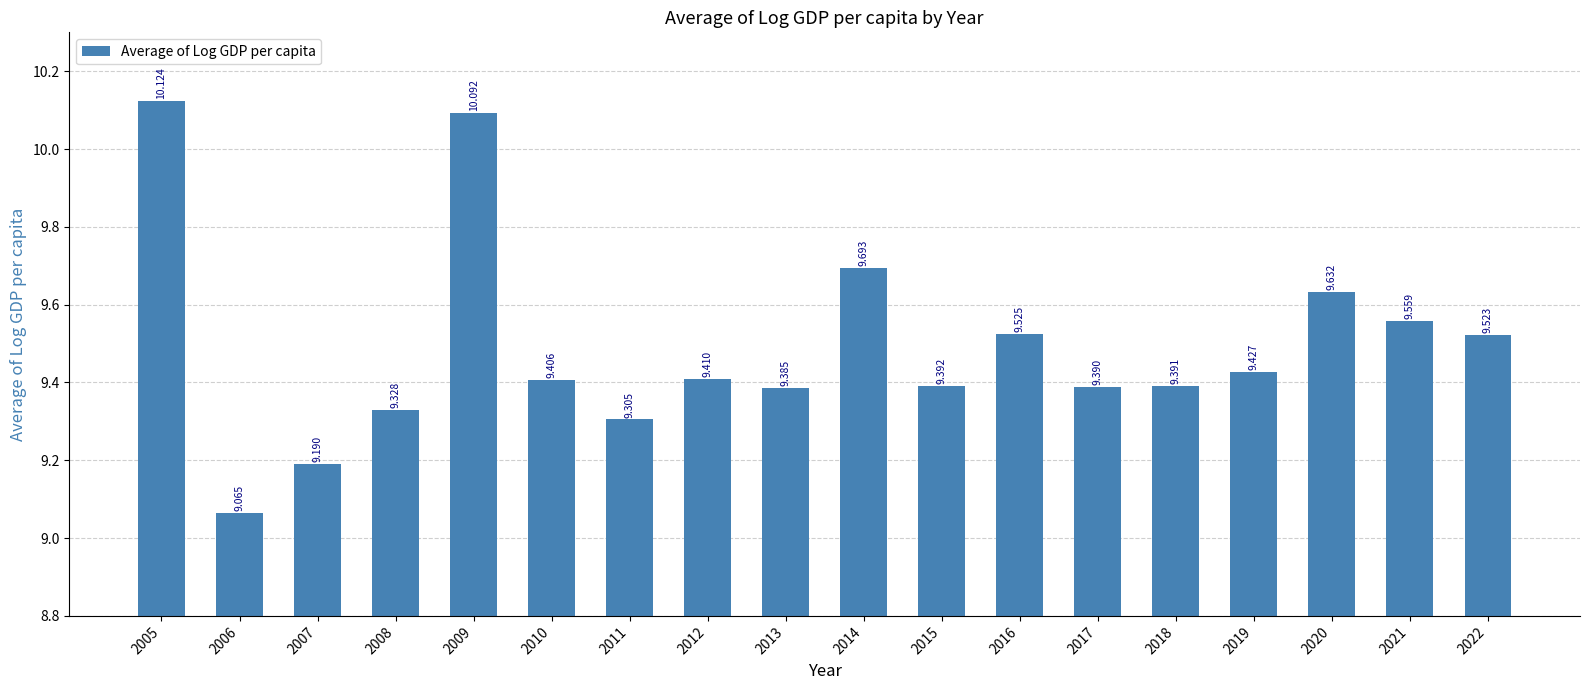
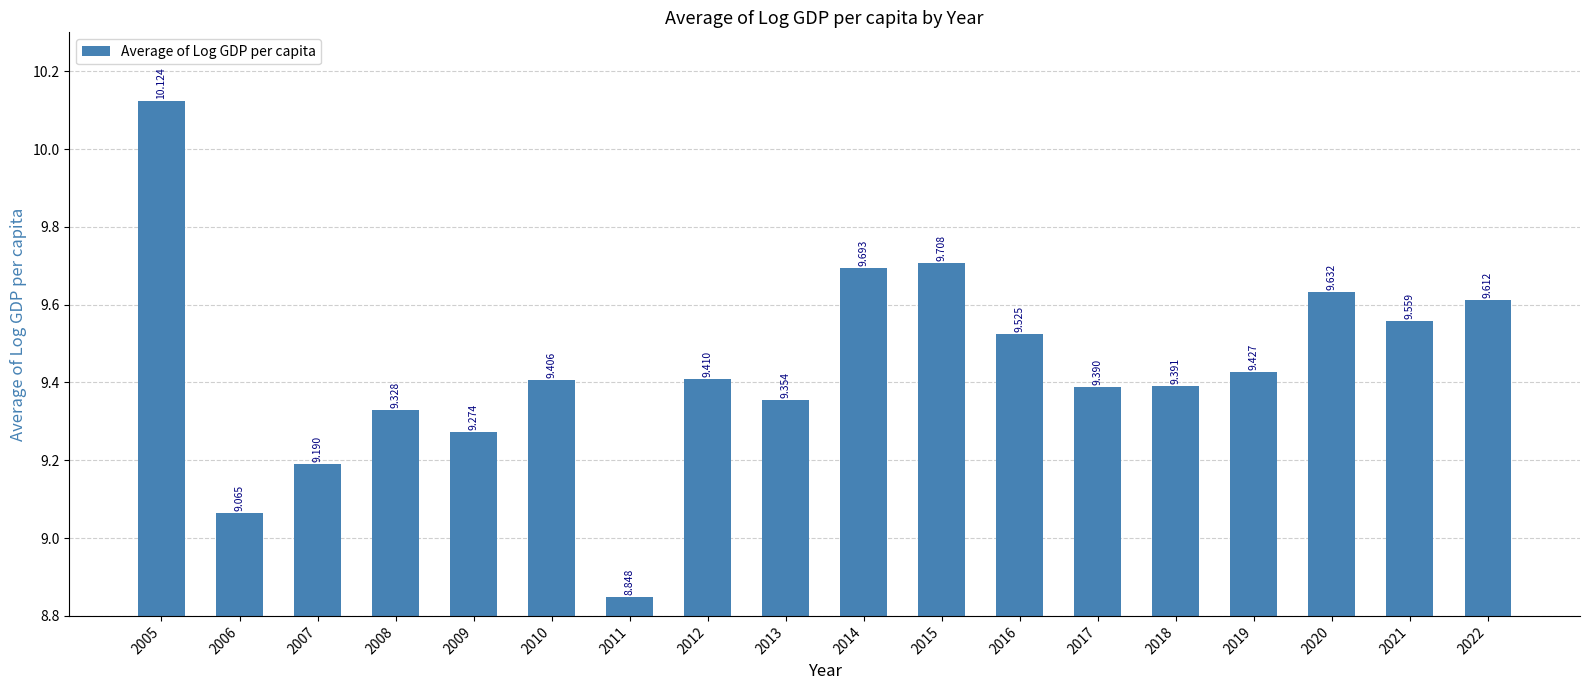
  {
    "2005": 10.124,
    "2006": 9.065,
    "2007": 9.190,
    "2008": 9.328,
-   "2009": 10.092,
+   "2009": 9.274,
    "2010": 9.406,
-   "2011": 9.305,
+   "2011": 8.848,
    "2012": 9.410,
-   "2013": 9.385,
+   "2013": 9.354,
    "2014": 9.693,
-   "2015": 9.392,
+   "2015": 9.708,
    "2016": 9.525,
    "2017": 9.390,
    "2018": 9.391,
    "2019": 9.427,
    "2020": 9.632,
    "2021": 9.559,
-   "2022": 9.523
+   "2022": 9.612
  }
